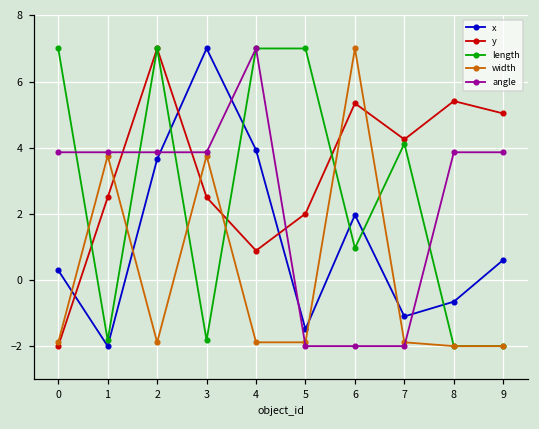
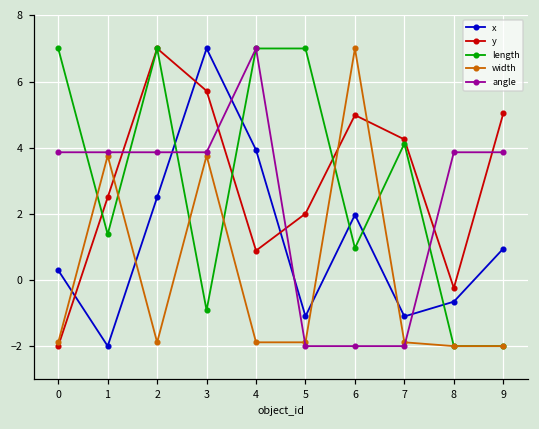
  {
    "x": {
      "0": 0.3,
      "1": -2.0,
-     "2": 3.7,
+     "2": 2.5,
      "3": 7.0,
      "4": 3.9,
-     "5": -1.5,
+     "5": -1.1,
      "6": 2.0,
      "7": -1.1,
      "8": -0.7,
-     "9": 0.6
+     "9": 0.9
    },
    "y": {
      "0": -2.0,
      "1": 2.5,
-     "3": 2.5,
+     "3": 5.7,
      "4": 0.9,
      "5": 2.0,
-     "6": 5.3,
+     "6": 5.0,
      "7": 4.3,
-     "8": 5.4,
+     "8": -0.2,
      "9": 5.0
    },
    "length": {
      "0": 7.0,
-     "1": -1.8,
-     "3": -1.8,
+     "1": 1.4,
+     "3": -0.9,
      "5": 7.0,
      "6": 1.0,
      "7": 4.1
    },
    "width": {
      "0": -1.9,
      "1": 3.8,
      "2": -1.9,
      "3": 3.8,
      "4": -1.9,
      "5": -1.9,
      "6": 7.0,
      "7": -1.9
    },
    "angle": {
      "0": 3.9,
      "1": 3.9,
      "2": 3.9,
      "3": 3.9,
      "5": -2.0,
      "6": -2.0,
      "7": -2.0,
      "8": 3.9,
      "9": 3.9
    }
  }
